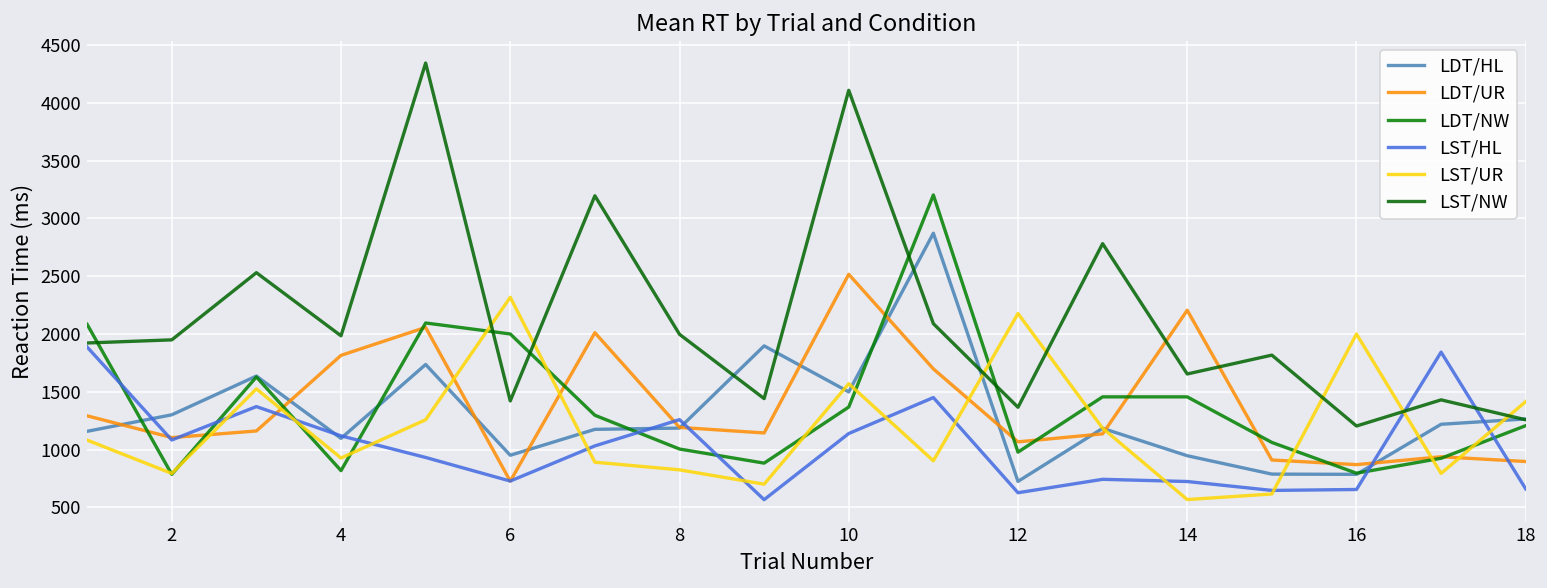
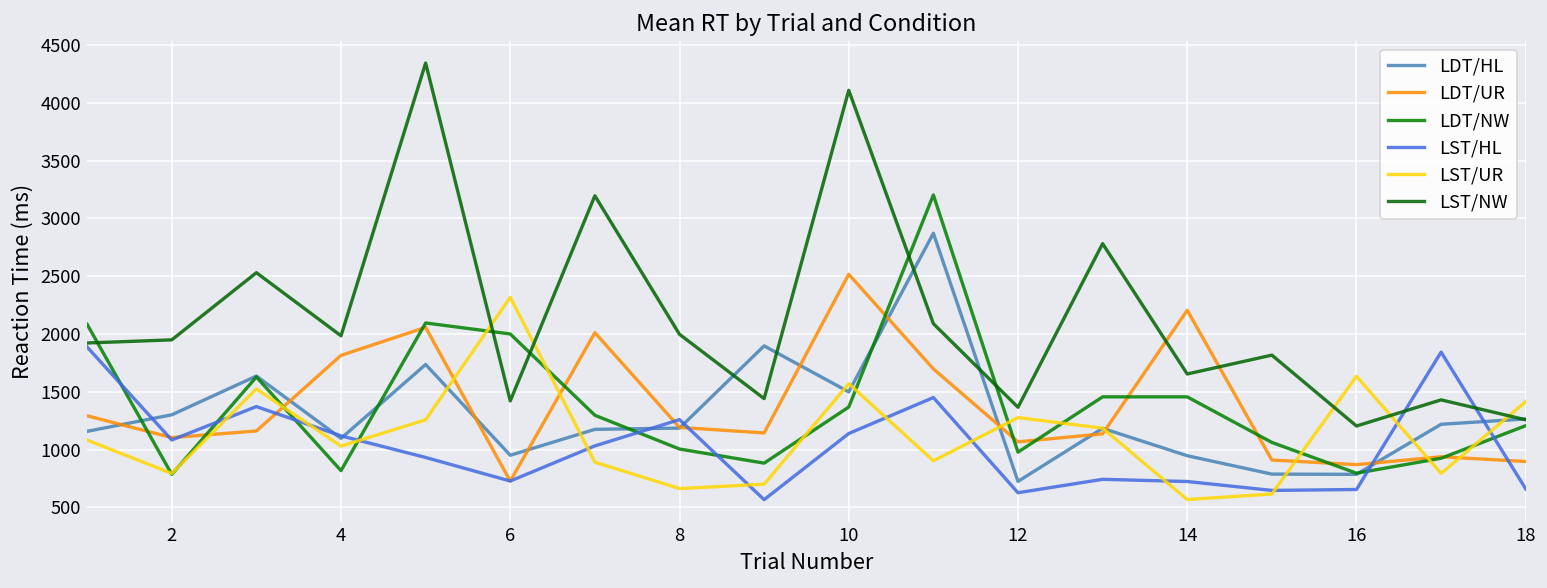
  {
    "LDT/UR": {
      "4": 1800,
      "10": 2500,
      "12": 1100,
      "14": 2200,
      "16": 900,
      "18": 900
    },
    "LST/UR": {
-     "4": 900,
+     "4": 1000,
      "6": 2300,
-     "8": 800,
+     "8": 700,
      "10": 1600,
-     "12": 2200,
+     "12": 1300,
      "14": 600,
-     "16": 2000,
+     "16": 1600,
      "18": 1400
    }
  }
